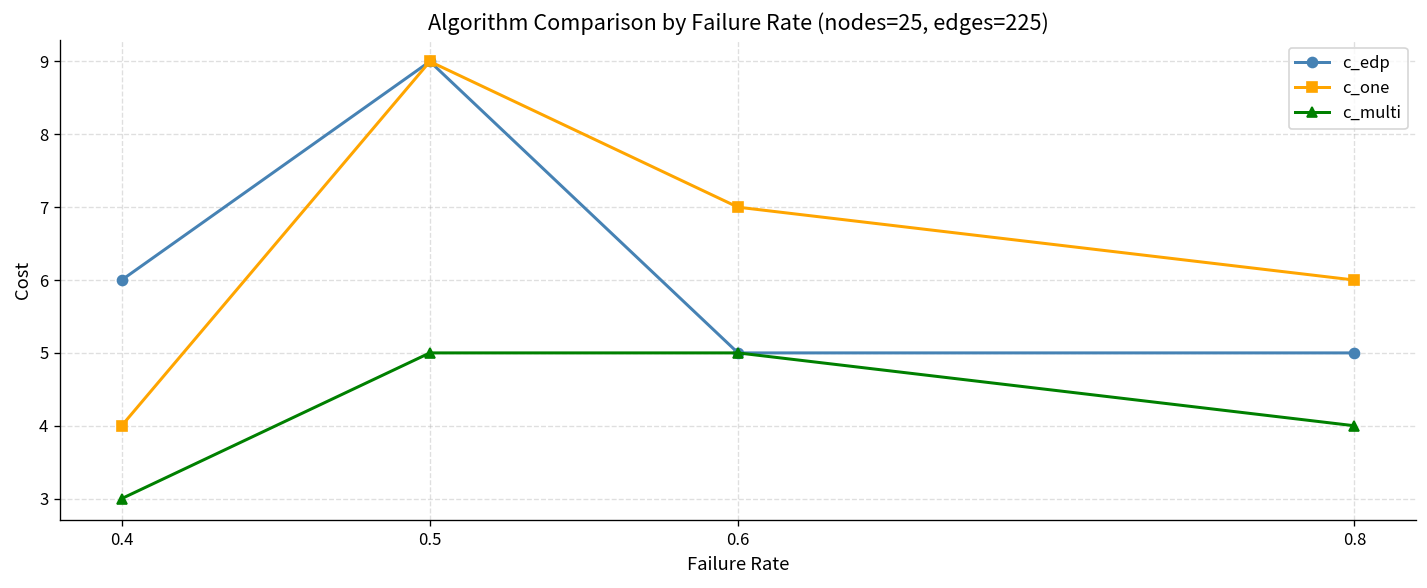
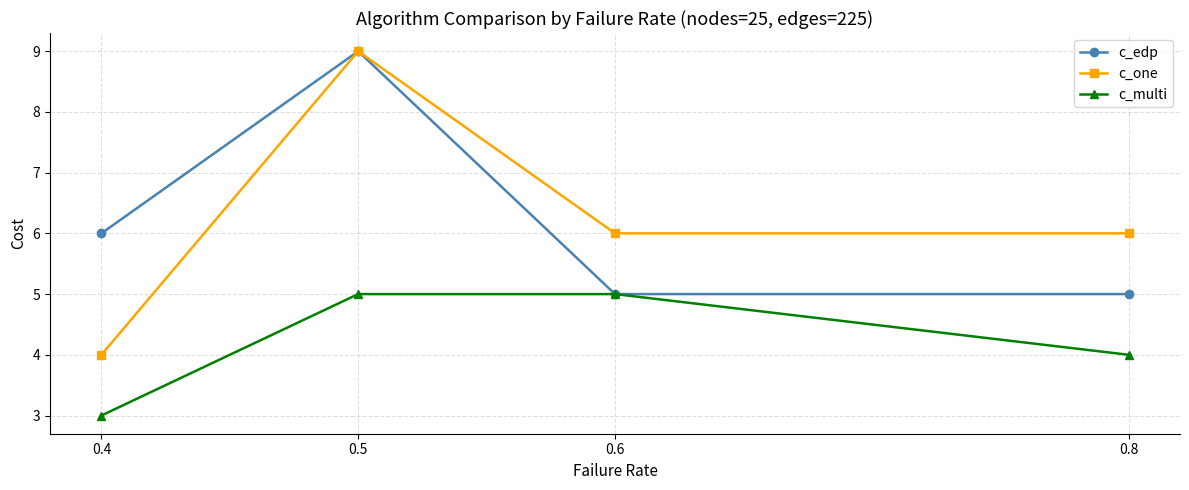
  {
    "c_edp": {
      "0.4": 6,
      "0.8": 5
    },
    "c_one": {
      "0.4": 4,
-     "0.6": 7,
+     "0.6": 6,
      "0.8": 6
    },
    "c_multi": {
      "0.4": 3,
      "0.5": 5,
      "0.8": 4
    }
  }
